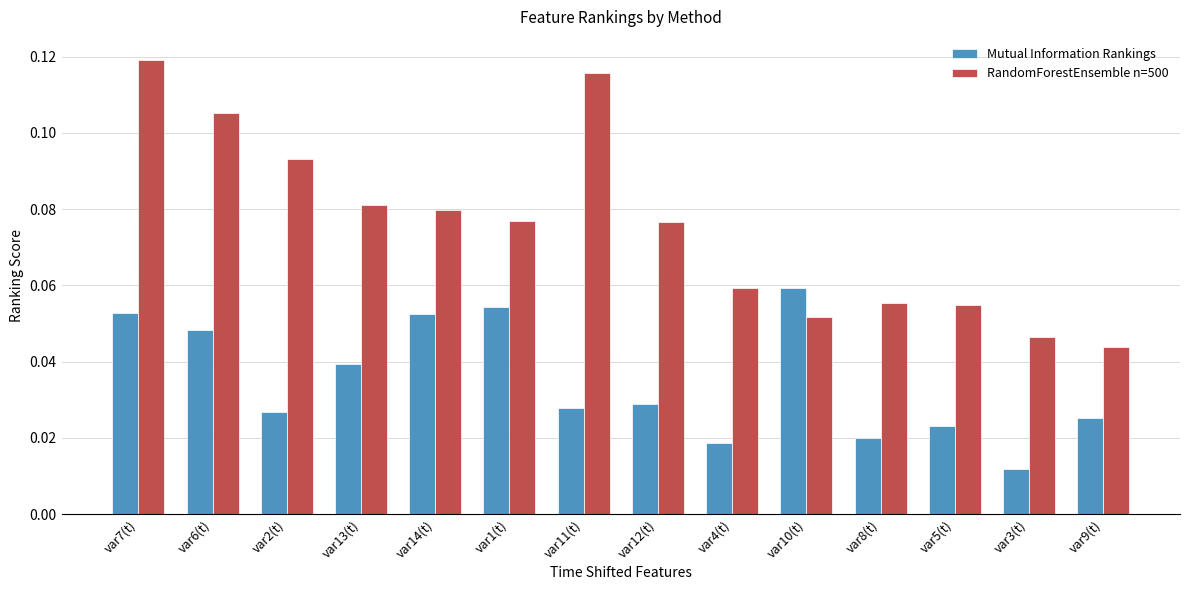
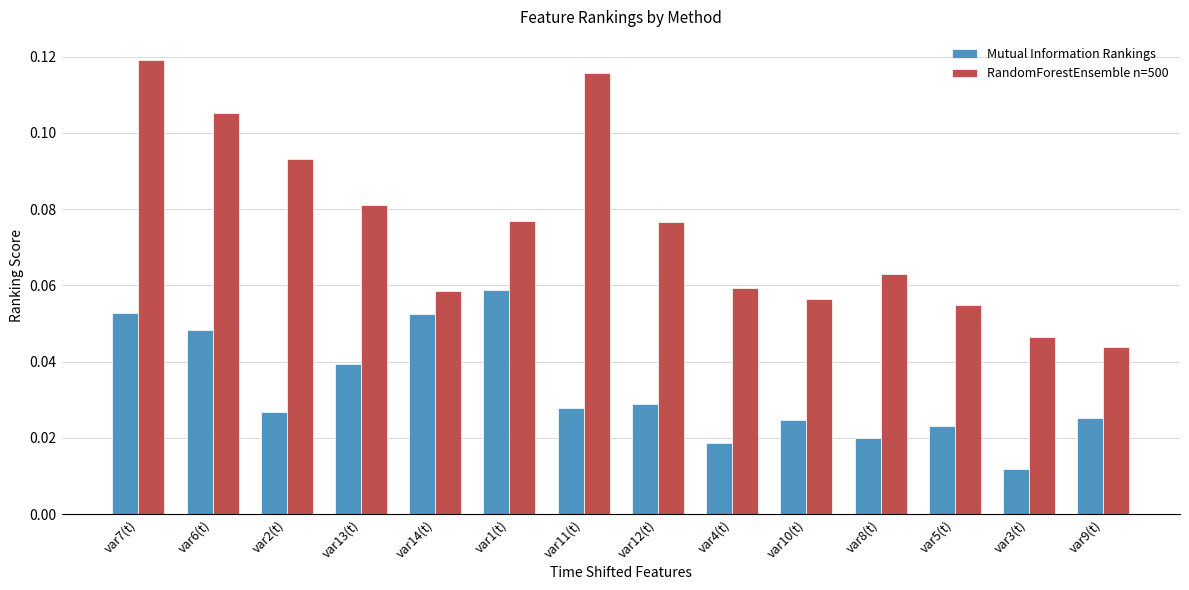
  {
    "Mutual Information Rankings": {
      "var7(t)": 0.053,
      "var6(t)": 0.048,
      "var2(t)": 0.027,
      "var13(t)": 0.040,
      "var14(t)": 0.052,
-     "var1(t)": 0.054,
+     "var1(t)": 0.059,
      "var11(t)": 0.028,
      "var12(t)": 0.029,
      "var4(t)": 0.019,
-     "var10(t)": 0.059,
+     "var10(t)": 0.025,
      "var8(t)": 0.020,
      "var5(t)": 0.023,
      "var3(t)": 0.012,
      "var9(t)": 0.025
    },
    "RandomForestEnsemble n=500": {
      "var7(t)": 0.119,
      "var6(t)": 0.105,
      "var2(t)": 0.093,
      "var13(t)": 0.081,
-     "var14(t)": 0.080,
+     "var14(t)": 0.059,
      "var1(t)": 0.077,
      "var11(t)": 0.116,
      "var12(t)": 0.077,
      "var4(t)": 0.059,
-     "var10(t)": 0.052,
-     "var8(t)": 0.055,
+     "var10(t)": 0.057,
+     "var8(t)": 0.063,
      "var5(t)": 0.055,
      "var3(t)": 0.047,
      "var9(t)": 0.044
    }
  }
